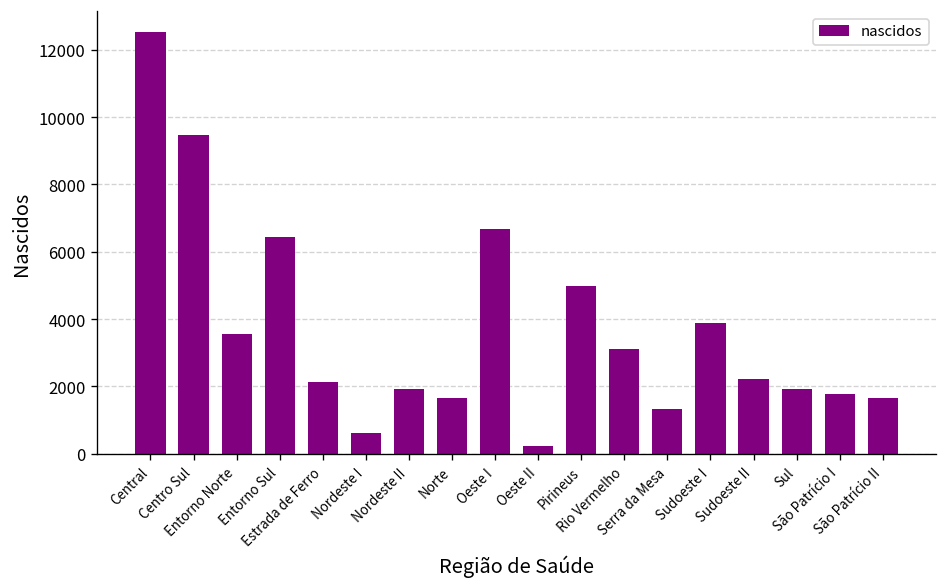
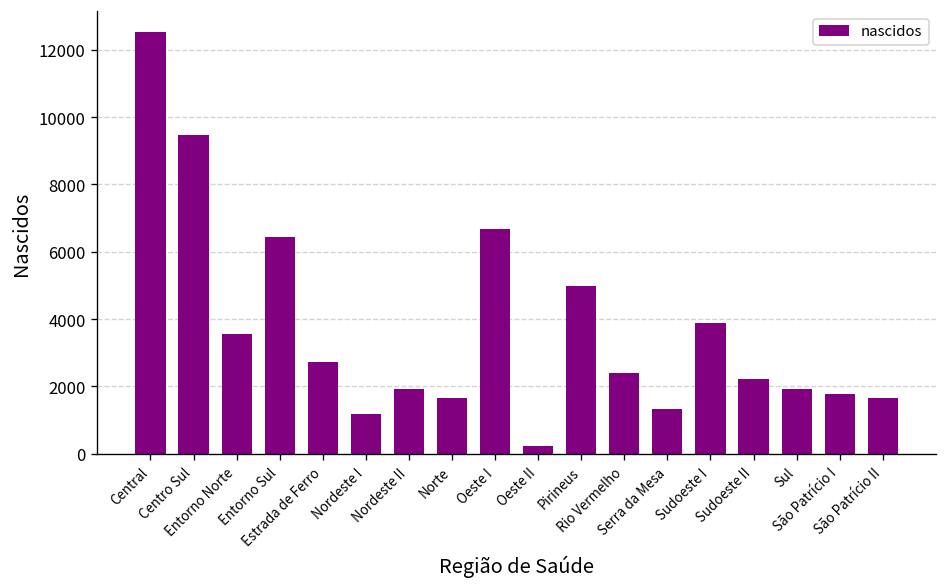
  {
    "Central": 12500,
    "Centro Sul": 9500,
    "Entorno Norte": 3600,
    "Entorno Sul": 6400,
-   "Estrada de Ferro": 2100,
-   "Nordeste I": 600,
+   "Estrada de Ferro": 2700,
+   "Nordeste I": 1200,
    "Nordeste II": 1900,
    "Norte": 1700,
    "Oeste I": 6700,
    "Oeste II": 200,
    "Pirineus": 5000,
-   "Rio Vermelho": 3100,
+   "Rio Vermelho": 2400,
    "Serra da Mesa": 1300,
    "Sudoeste I": 3900,
    "Sudoeste II": 2200,
    "Sul": 1900,
    "São Patrício I": 1800,
    "São Patrício II": 1700
  }
